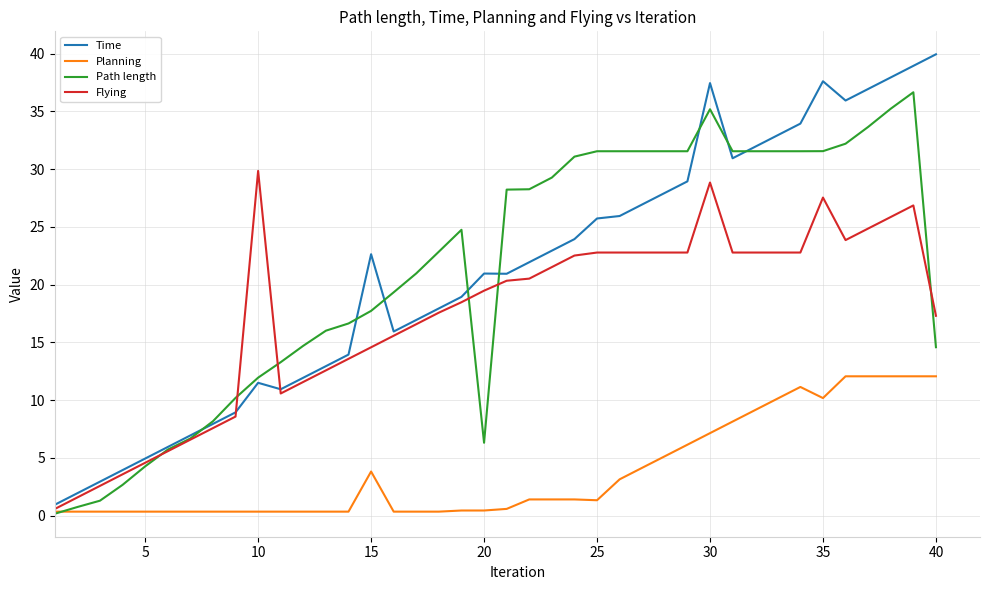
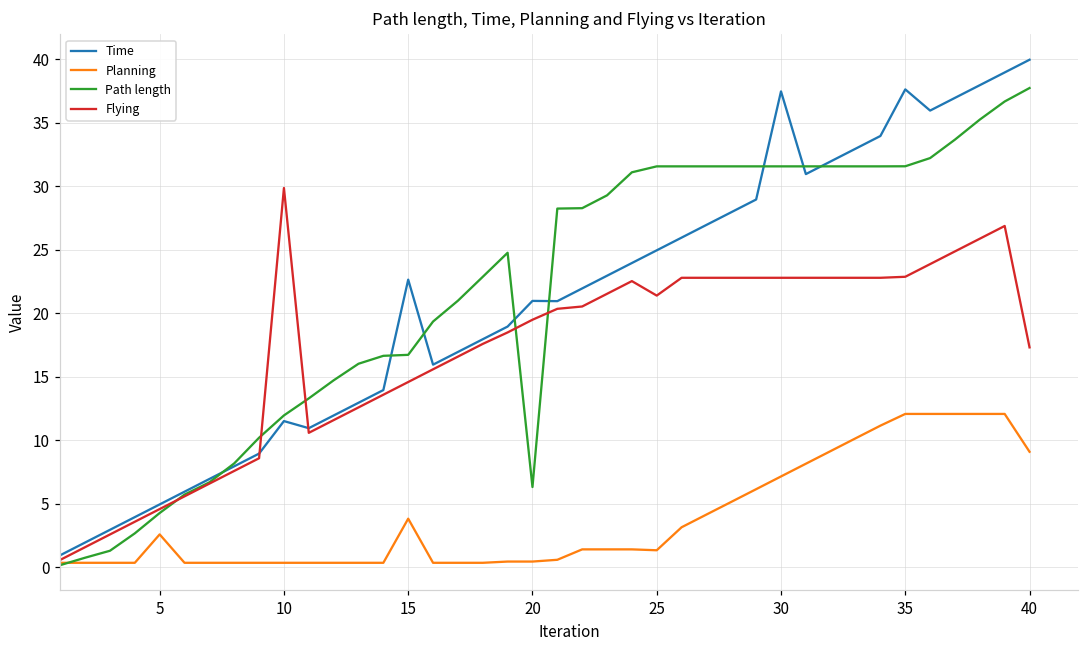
  {
    "Time": {
      "5": 4.9,
      "10": 11.5,
      "15": 22.6,
      "20": 21.0,
-     "25": 25.7,
+     "25": 24.9,
      "30": 37.5,
      "35": 37.6,
      "40": 39.9
    },
    "Planning": {
-     "5": 0.4,
+     "5": 2.6,
      "10": 0.4,
      "15": 3.8,
      "20": 0.4,
      "25": 1.3,
      "30": 7.1,
-     "35": 10.2,
-     "40": 12.1
+     "35": 12.1,
+     "40": 9.1
    },
    "Path length": {
      "5": 4.3,
      "10": 12.0,
-     "15": 17.7,
+     "15": 16.7,
      "20": 6.3,
      "25": 31.6,
-     "30": 35.2,
+     "30": 31.6,
      "35": 31.6,
-     "40": 14.6
+     "40": 37.7
    },
    "Flying": {
      "5": 4.6,
      "10": 29.9,
      "15": 14.6,
      "20": 19.5,
-     "25": 22.8,
-     "30": 28.8,
-     "35": 27.5,
+     "25": 21.4,
+     "30": 22.8,
+     "35": 22.9,
      "40": 17.3
    }
  }
